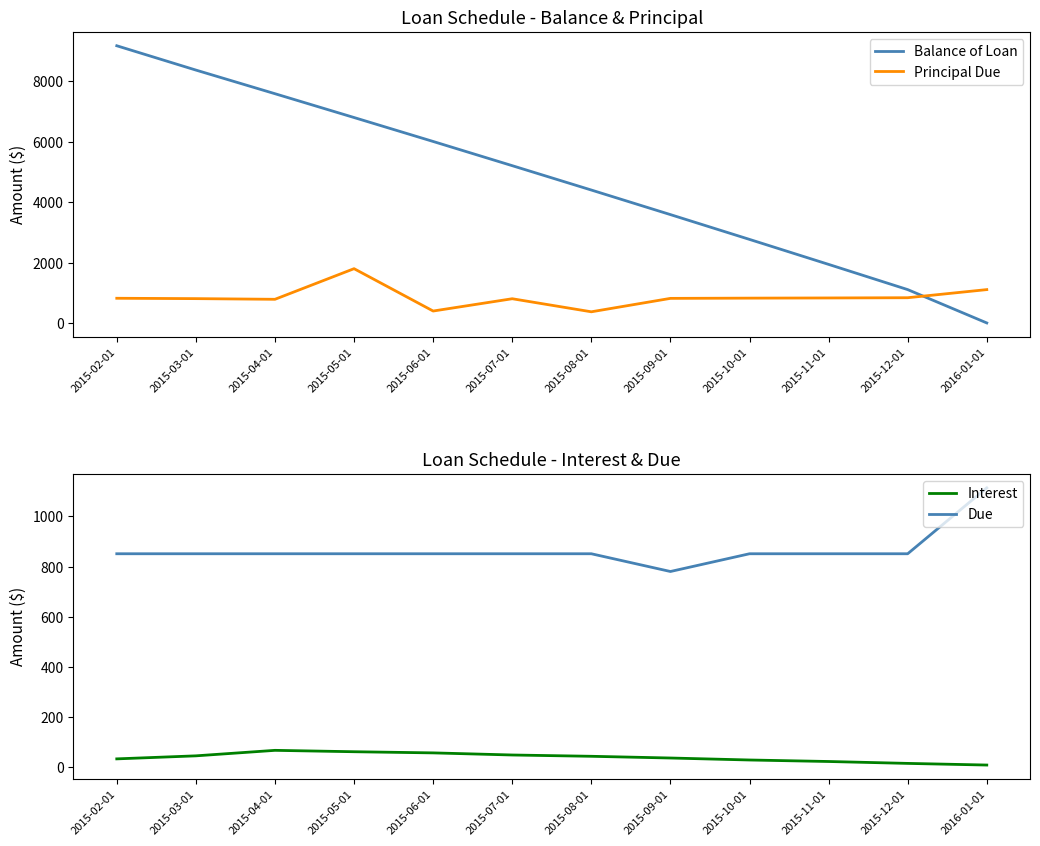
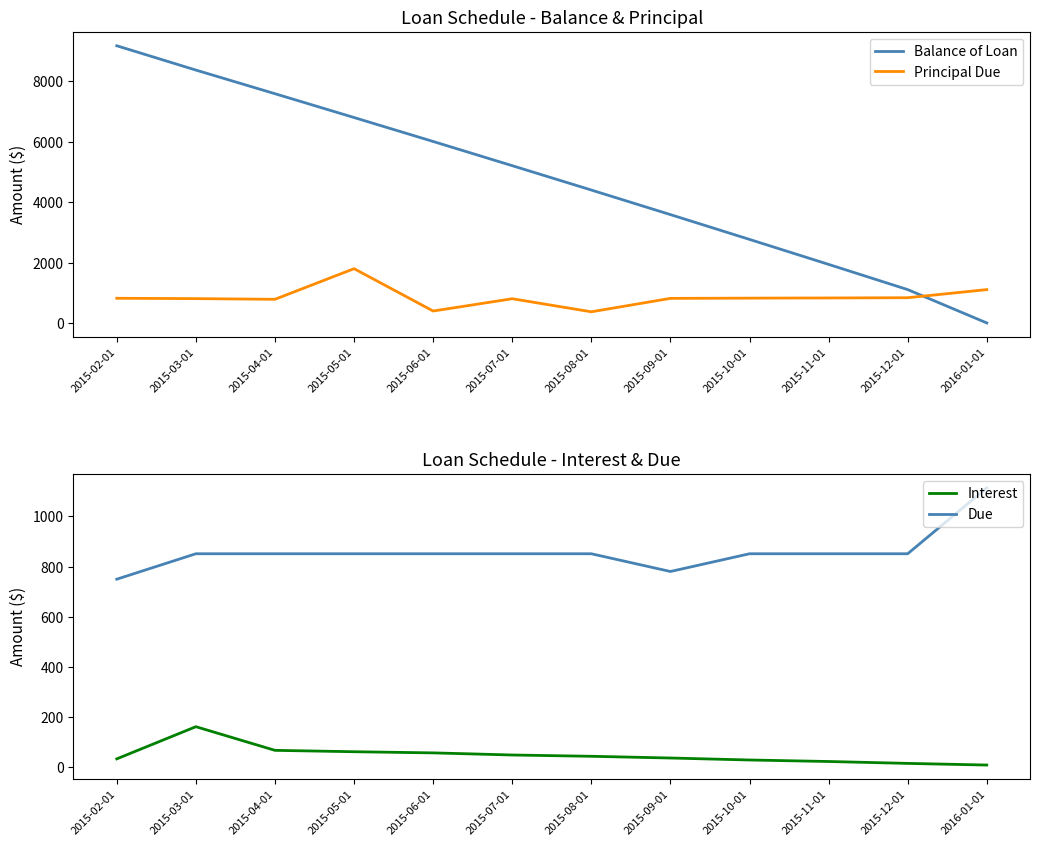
  {
    "Loan Schedule - Balance & Principal": {
      "Balance of Loan": {
        "2015-02-01": 9200,
        "2015-03-01": 8400,
        "2015-04-01": 7600,
        "2015-05-01": 6800,
        "2015-06-01": 6000,
        "2015-07-01": 5200,
        "2015-08-01": 4400,
        "2015-09-01": 3600,
        "2015-10-01": 2800,
        "2015-11-01": 1900,
        "2015-12-01": 1100,
        "2016-01-01": 0
      },
      "Principal Due": {
        "2015-02-01": 800,
        "2015-03-01": 800,
        "2015-04-01": 800,
        "2015-05-01": 1800,
        "2015-06-01": 400,
        "2015-07-01": 800,
        "2015-08-01": 400,
        "2015-09-01": 800,
        "2015-10-01": 800,
        "2015-11-01": 800,
        "2015-12-01": 800,
        "2016-01-01": 1100
      }
    },
    "Loan Schedule - Interest & Due": {
      "Interest": {
        "2015-02-01": 30,
-       "2015-03-01": 50,
+       "2015-03-01": 160,
        "2015-04-01": 70,
        "2015-05-01": 60,
        "2015-06-01": 60,
        "2015-07-01": 50,
        "2015-08-01": 40,
        "2015-09-01": 40,
        "2015-10-01": 30,
        "2015-11-01": 20,
        "2015-12-01": 20,
        "2016-01-01": 10
      },
      "Due": {
-       "2015-02-01": 850,
+       "2015-02-01": 750,
        "2015-03-01": 850,
        "2015-04-01": 850,
        "2015-05-01": 850,
        "2015-06-01": 850,
        "2015-07-01": 850,
        "2015-08-01": 850,
        "2015-09-01": 780,
        "2015-10-01": 850,
        "2015-11-01": 850,
        "2015-12-01": 850
      }
    }
  }
